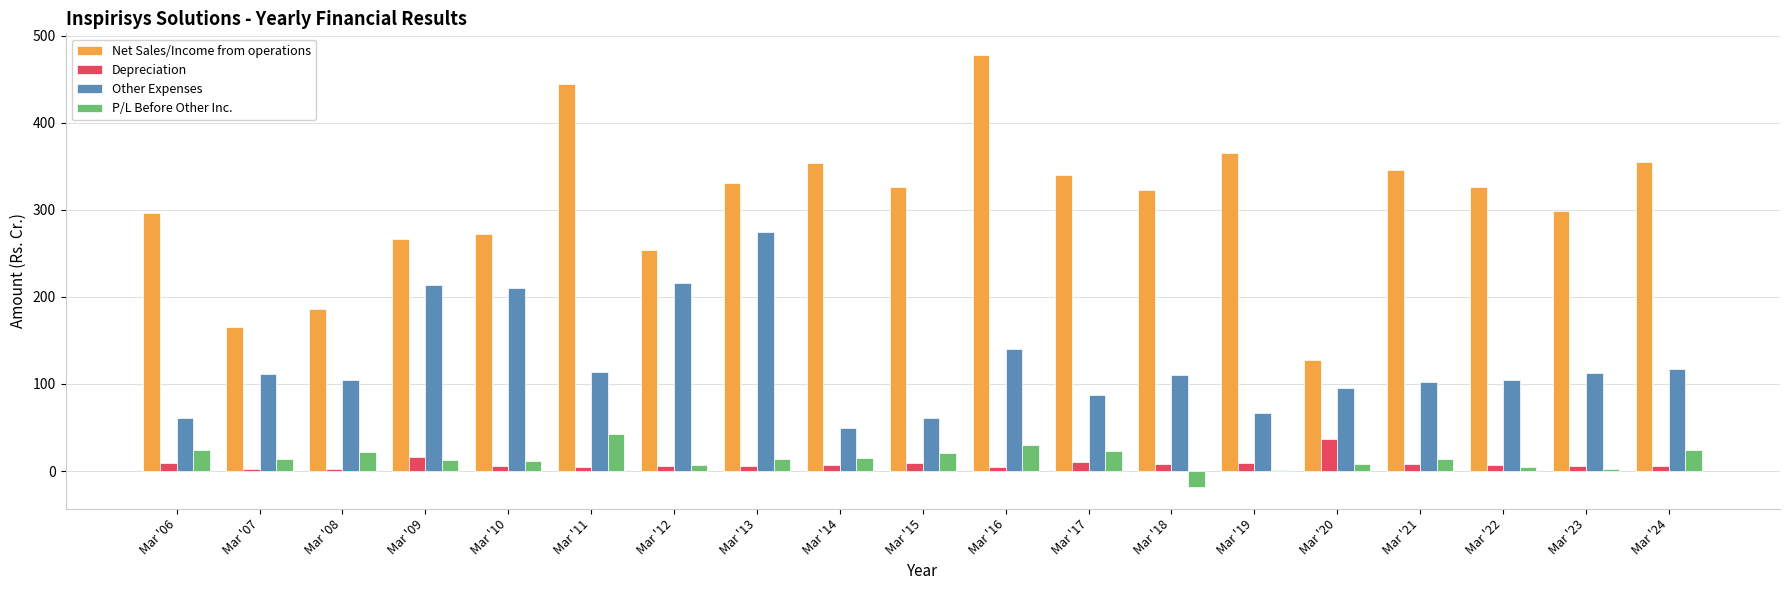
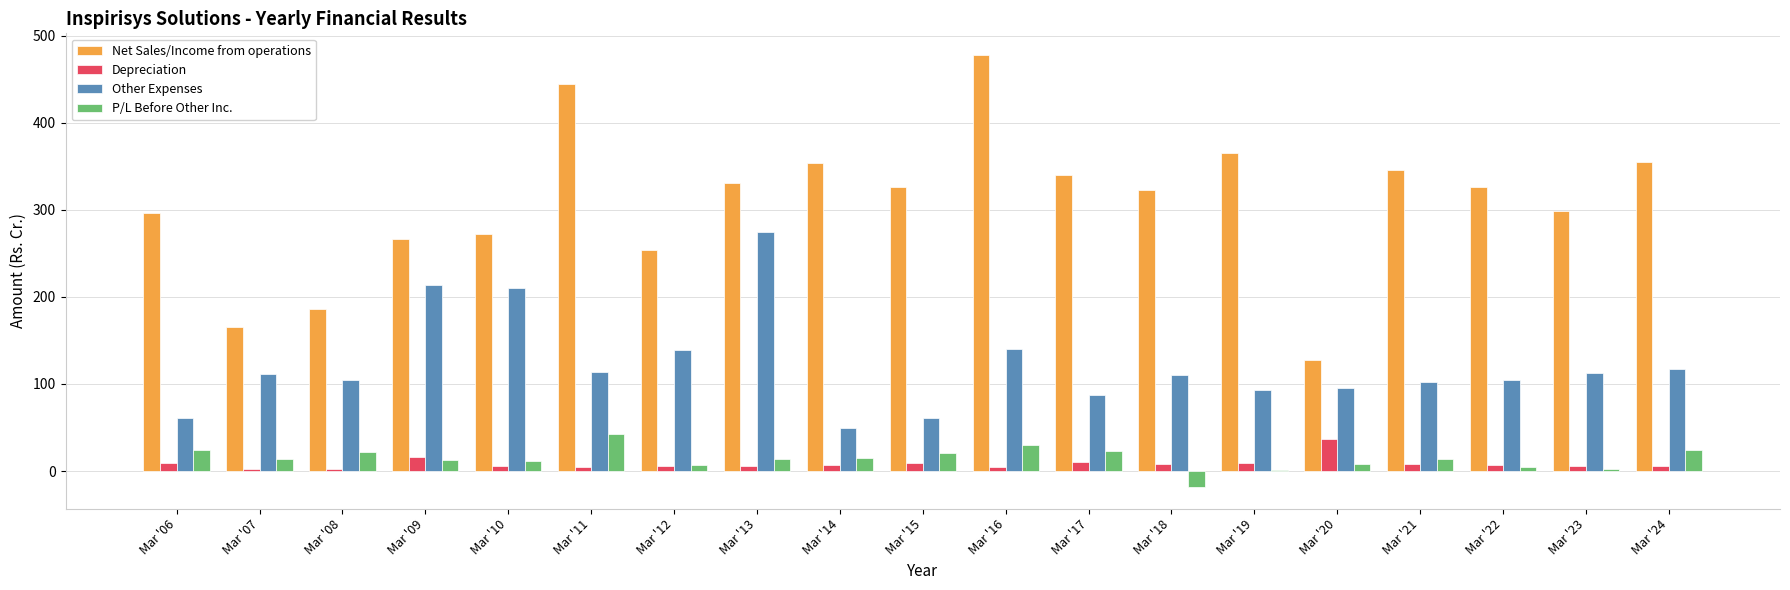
  {
    "Net Sales/Income from operations": {
      "Mar '06": 300,
      "Mar '07": 170,
      "Mar '08": 190,
      "Mar '09": 270,
      "Mar '10": 270,
      "Mar '11": 440,
      "Mar '12": 250,
      "Mar '13": 330,
      "Mar '14": 350,
      "Mar '15": 330,
      "Mar '16": 480,
      "Mar '17": 340,
      "Mar '18": 320,
      "Mar '19": 370,
      "Mar '20": 130,
      "Mar '21": 350,
      "Mar '22": 330,
      "Mar '23": 300,
      "Mar '24": 360
    },
    "Depreciation": {
      "Mar '06": 10,
      "Mar '09": 20,
      "Mar '10": 10,
      "Mar '11": 0,
      "Mar '12": 10,
      "Mar '13": 10,
      "Mar '14": 10,
      "Mar '15": 10,
      "Mar '16": 0,
      "Mar '17": 10,
      "Mar '18": 10,
      "Mar '19": 10,
      "Mar '20": 40,
      "Mar '21": 10,
      "Mar '22": 10,
      "Mar '23": 10,
      "Mar '24": 10
    },
    "Other Expenses": {
      "Mar '06": 60,
      "Mar '07": 110,
      "Mar '08": 100,
      "Mar '09": 210,
      "Mar '10": 210,
      "Mar '11": 110,
-     "Mar '12": 220,
+     "Mar '12": 140,
      "Mar '13": 270,
      "Mar '14": 50,
      "Mar '15": 60,
      "Mar '16": 140,
      "Mar '17": 90,
      "Mar '18": 110,
-     "Mar '19": 70,
+     "Mar '19": 90,
      "Mar '20": 100,
      "Mar '21": 100,
      "Mar '22": 100,
      "Mar '23": 110,
      "Mar '24": 120
    },
    "P/L Before Other Inc.": {
      "Mar '06": 20,
      "Mar '07": 10,
      "Mar '08": 20,
      "Mar '09": 10,
      "Mar '10": 10,
      "Mar '11": 40,
      "Mar '12": 10,
      "Mar '13": 10,
      "Mar '14": 10,
      "Mar '15": 20,
      "Mar '16": 30,
      "Mar '17": 20,
      "Mar '18": -20,
      "Mar '20": 10,
      "Mar '21": 10,
      "Mar '22": 0,
      "Mar '24": 20
    }
  }
